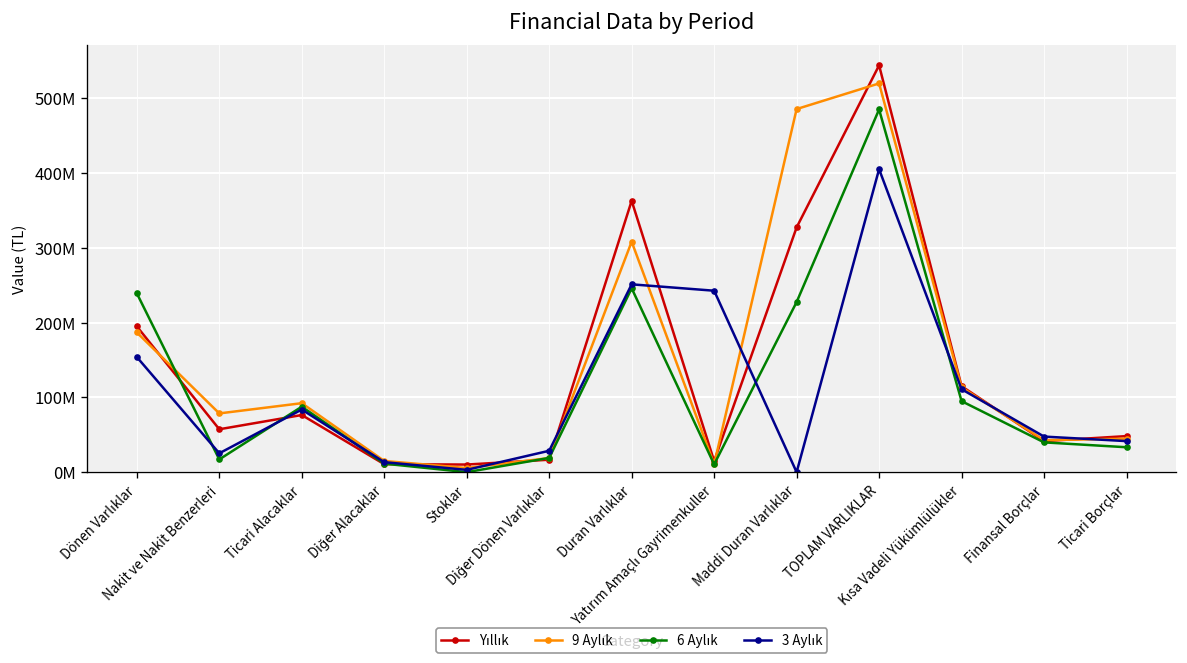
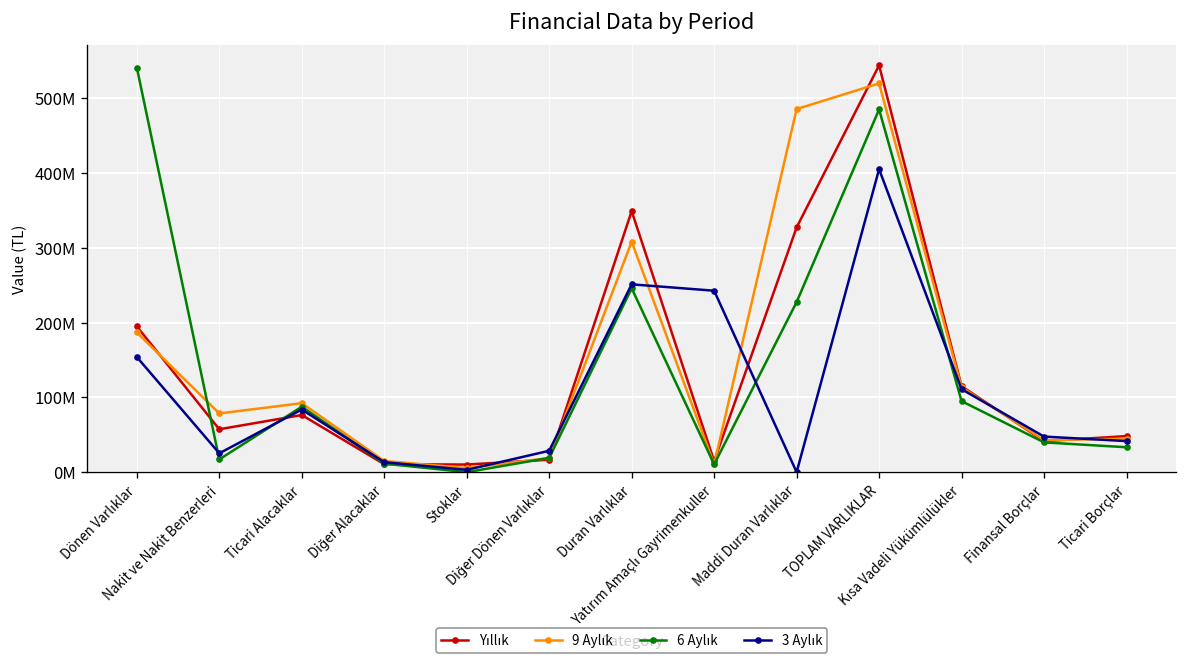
  {
    "Yıllık": {
      "Dönen Varlıklar": 190000000,
      "Nakit ve Nakit Benzerleri": 60000000,
      "Ticari Alacaklar": 80000000,
      "Stoklar": 10000000,
-     "Duran Varlıklar": 360000000,
+     "Duran Varlıklar": 350000000,
      "Yatırım Amaçlı Gayrimenkuller": 10000000,
      "Maddi Duran Varlıklar": 330000000,
      "TOPLAM VARLIKLAR": 540000000
    },
    "9 Aylık": {
      "Dönen Varlıklar": 190000000,
      "Nakit ve Nakit Benzerleri": 80000000,
      "Ticari Alacaklar": 90000000,
      "Duran Varlıklar": 310000000,
      "Maddi Duran Varlıklar": 490000000,
      "TOPLAM VARLIKLAR": 520000000
    },
    "6 Aylık": {
-     "Dönen Varlıklar": 240000000,
+     "Dönen Varlıklar": 540000000,
      "Nakit ve Nakit Benzerleri": 20000000,
      "Duran Varlıklar": 250000000,
      "Maddi Duran Varlıklar": 230000000,
      "TOPLAM VARLIKLAR": 480000000,
      "Kısa Vadeli Yükümlülükler": 90000000,
      "Ticari Borçlar": 30000000
    },
    "3 Aylık": {
      "Dönen Varlıklar": 150000000,
      "Nakit ve Nakit Benzerleri": 30000000,
      "Diğer Dönen Varlıklar": 30000000,
      "Duran Varlıklar": 250000000,
      "Yatırım Amaçlı Gayrimenkuller": 240000000,
      "Maddi Duran Varlıklar": 0,
      "TOPLAM VARLIKLAR": 410000000,
      "Finansal Borçlar": 50000000
    }
  }
